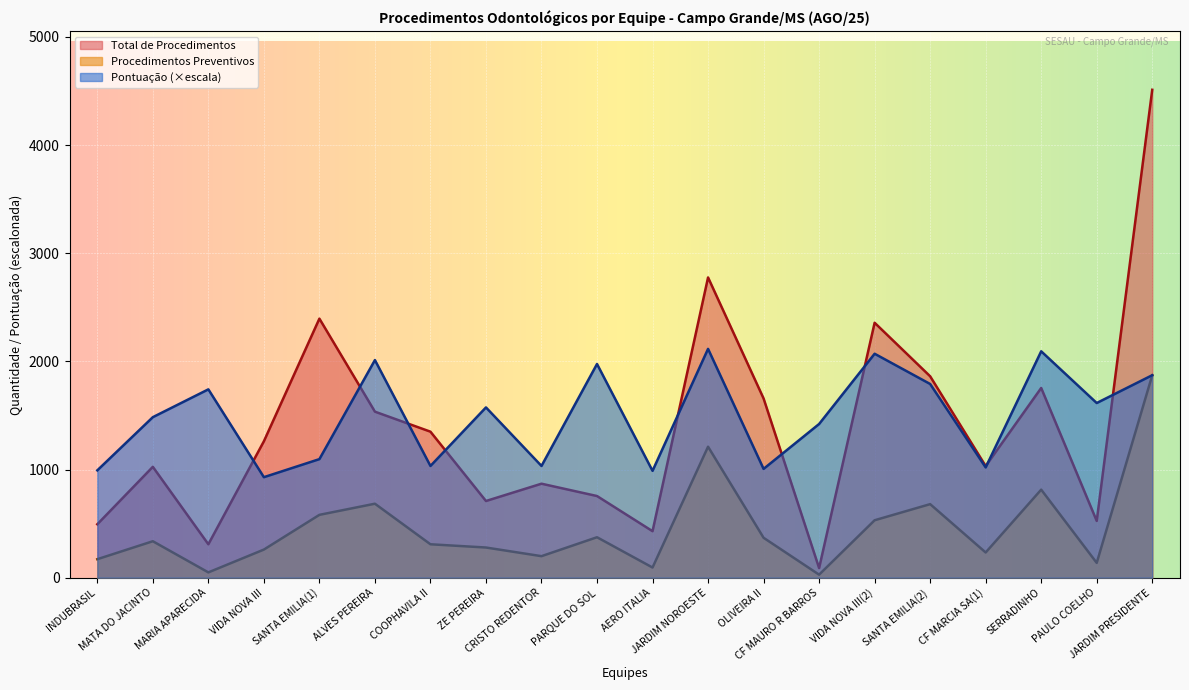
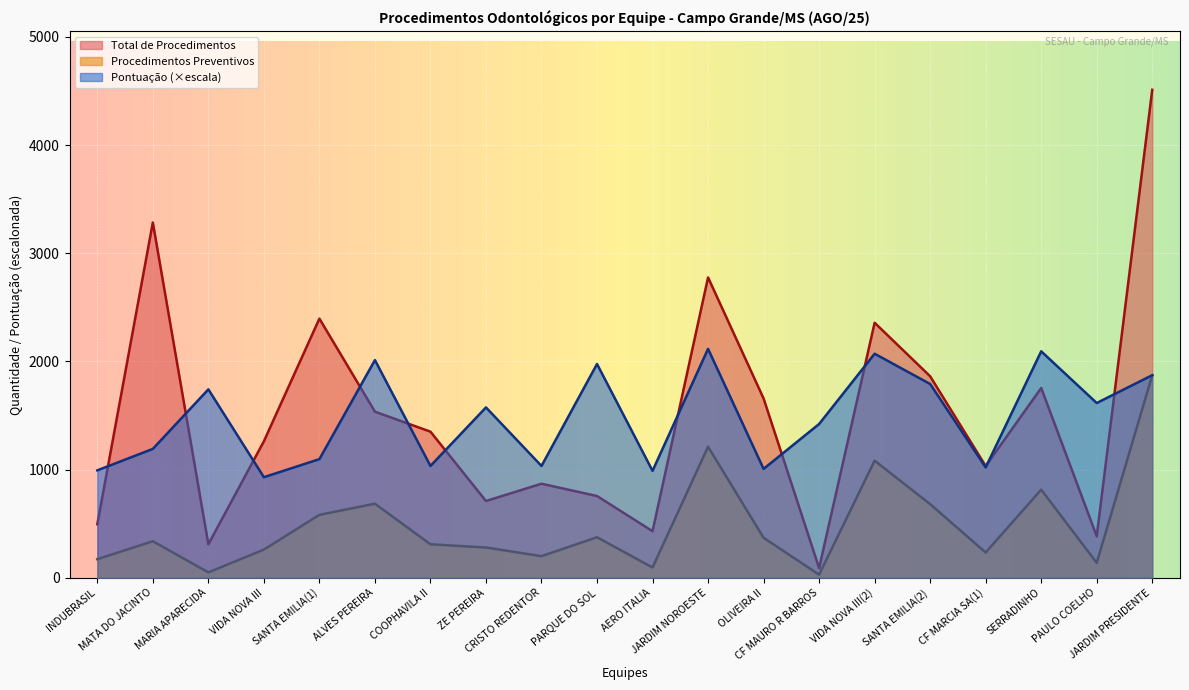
  {
    "Total de Procedimentos": {
      "INDUBRASIL": 490,
-     "MATA DO JACINTO": 1030,
+     "MATA DO JACINTO": 3280,
      "MARIA APARECIDA": 310,
      "VIDA NOVA III": 1260,
      "SANTA EMILIA(1)": 2400,
      "ALVES PEREIRA": 1540,
      "COOPHAVILA II": 1350,
      "ZE PEREIRA": 710,
      "CRISTO REDENTOR": 870,
      "PARQUE DO SOL": 760,
      "AERO ITALIA": 430,
      "JARDIM NOROESTE": 2780,
      "OLIVEIRA II": 1660,
      "CF MAURO R BARROS": 90,
      "VIDA NOVA III(2)": 2360,
      "SANTA EMILIA(2)": 1860,
      "SERRADINHO": 1750,
-     "PAULO COELHO": 530,
+     "PAULO COELHO": 380,
      "JARDIM PRESIDENTE": 4510
    },
    "Procedimentos Preventivos": {
      "INDUBRASIL": 170,
      "MATA DO JACINTO": 340,
      "MARIA APARECIDA": 50,
      "VIDA NOVA III": 260,
      "SANTA EMILIA(1)": 580,
      "ALVES PEREIRA": 680,
      "COOPHAVILA II": 310,
      "ZE PEREIRA": 280,
      "CRISTO REDENTOR": 200,
      "PARQUE DO SOL": 370,
      "AERO ITALIA": 90,
      "JARDIM NOROESTE": 1210,
      "OLIVEIRA II": 370,
      "CF MAURO R BARROS": 30,
-     "VIDA NOVA III(2)": 530,
+     "VIDA NOVA III(2)": 1080,
      "SANTA EMILIA(2)": 680,
      "CF MARCIA SA(1)": 230,
      "SERRADINHO": 810,
      "PAULO COELHO": 140
    },
    "Pontuação (×escala)": {
      "INDUBRASIL": 990,
-     "MATA DO JACINTO": 1480,
+     "MATA DO JACINTO": 1190,
      "MARIA APARECIDA": 1740,
      "VIDA NOVA III": 930,
      "SANTA EMILIA(1)": 1100,
      "ALVES PEREIRA": 2010,
      "COOPHAVILA II": 1030,
      "ZE PEREIRA": 1570,
      "CRISTO REDENTOR": 1030,
      "PARQUE DO SOL": 1980,
      "AERO ITALIA": 990,
      "JARDIM NOROESTE": 2120,
      "OLIVEIRA II": 1010,
      "CF MAURO R BARROS": 1420,
      "VIDA NOVA III(2)": 2070,
      "SANTA EMILIA(2)": 1790,
      "SERRADINHO": 2090,
      "PAULO COELHO": 1610
    }
  }
